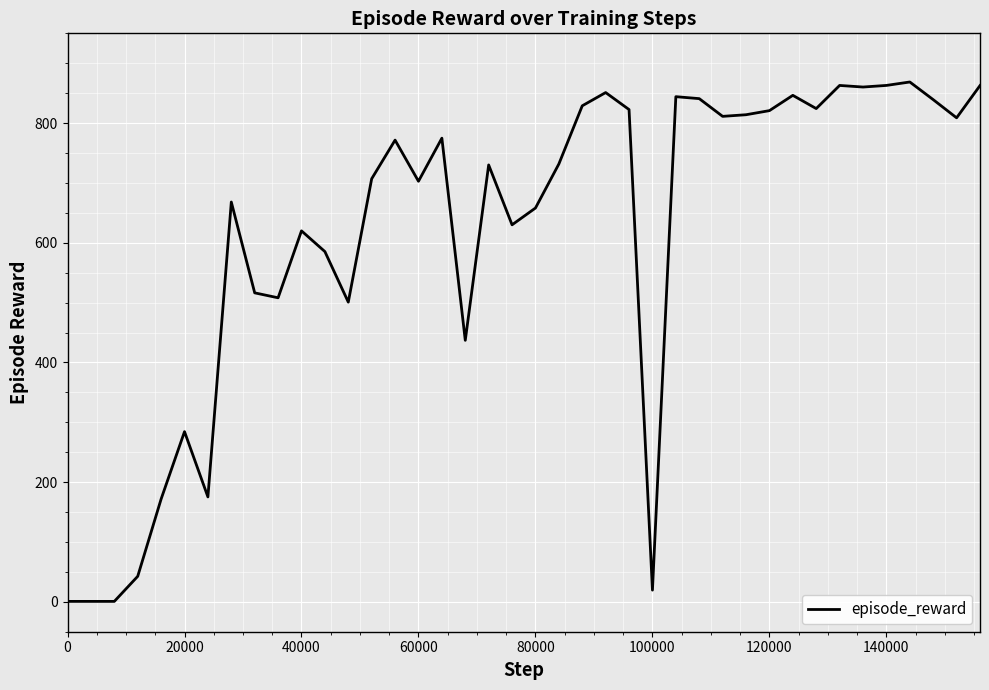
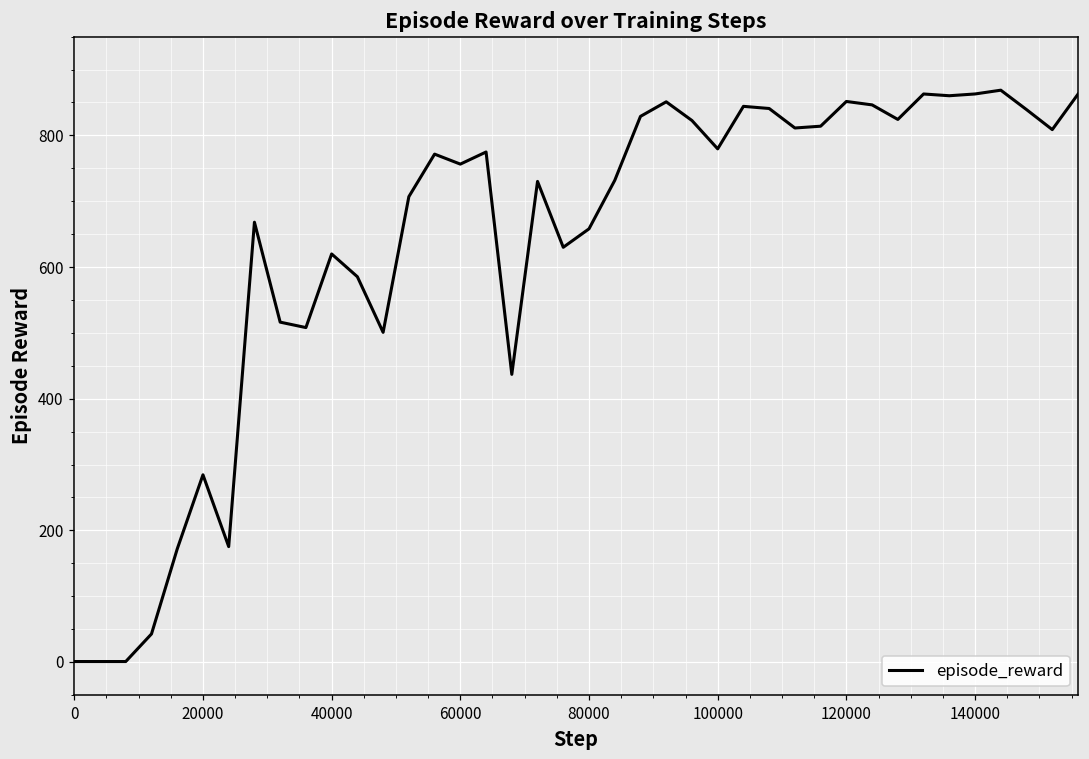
  {
    "0": 0,
    "20000": 280,
    "40000": 620,
-   "60000": 700,
+   "60000": 760,
    "80000": 660,
-   "100000": 20,
-   "120000": 820,
+   "100000": 780,
+   "120000": 850,
    "140000": 860
  }
